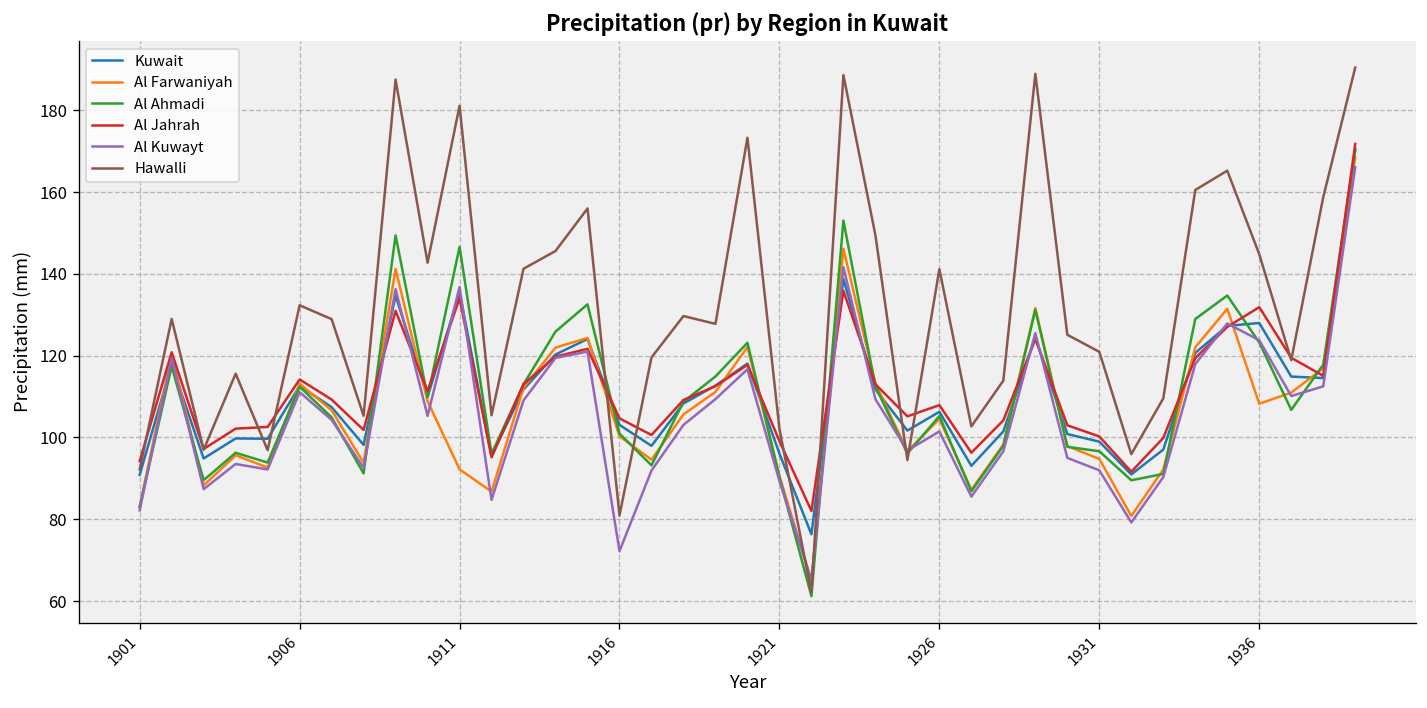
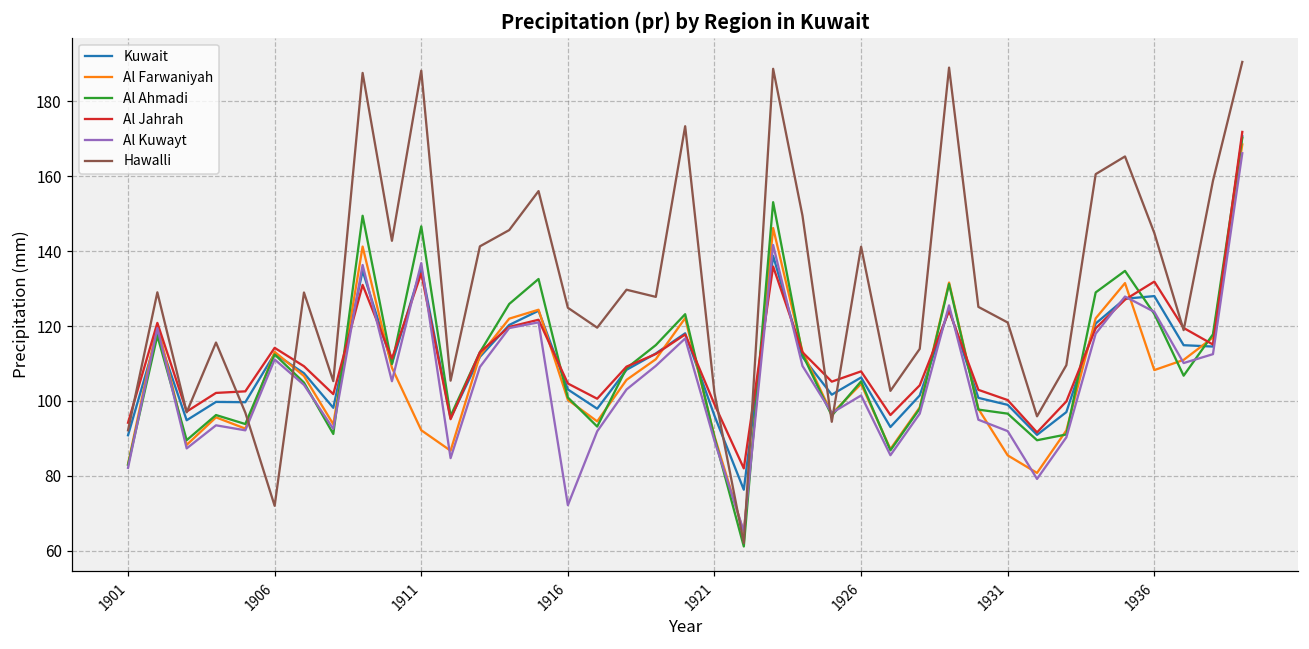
  {
    "Kuwait": {
      "1901": 91,
      "1911": 135,
      "1916": 103,
      "1921": 96,
      "1926": 106,
      "1931": 99,
      "1936": 128
    },
    "Al Farwaniyah": {
      "1911": 92,
-     "1931": 95,
+     "1931": 85,
      "1936": 108
    },
    "Al Ahmadi": {
      "1911": 147,
      "1931": 97
    },
    "Al Jahrah": {
      "1901": 94,
      "1906": 114,
      "1911": 134,
      "1916": 105,
      "1921": 99,
      "1926": 108,
      "1931": 100,
      "1936": 132
    },
    "Al Kuwayt": {
      "1901": 82,
      "1906": 111,
      "1911": 137,
      "1916": 72,
      "1921": 89,
      "1926": 101,
      "1931": 92
    },
    "Hawalli": {
      "1901": 92,
-     "1906": 132,
-     "1911": 181,
-     "1916": 81,
+     "1906": 72,
+     "1911": 188,
+     "1916": 125,
      "1921": 102,
      "1926": 141,
      "1931": 121,
      "1936": 145
    }
  }
